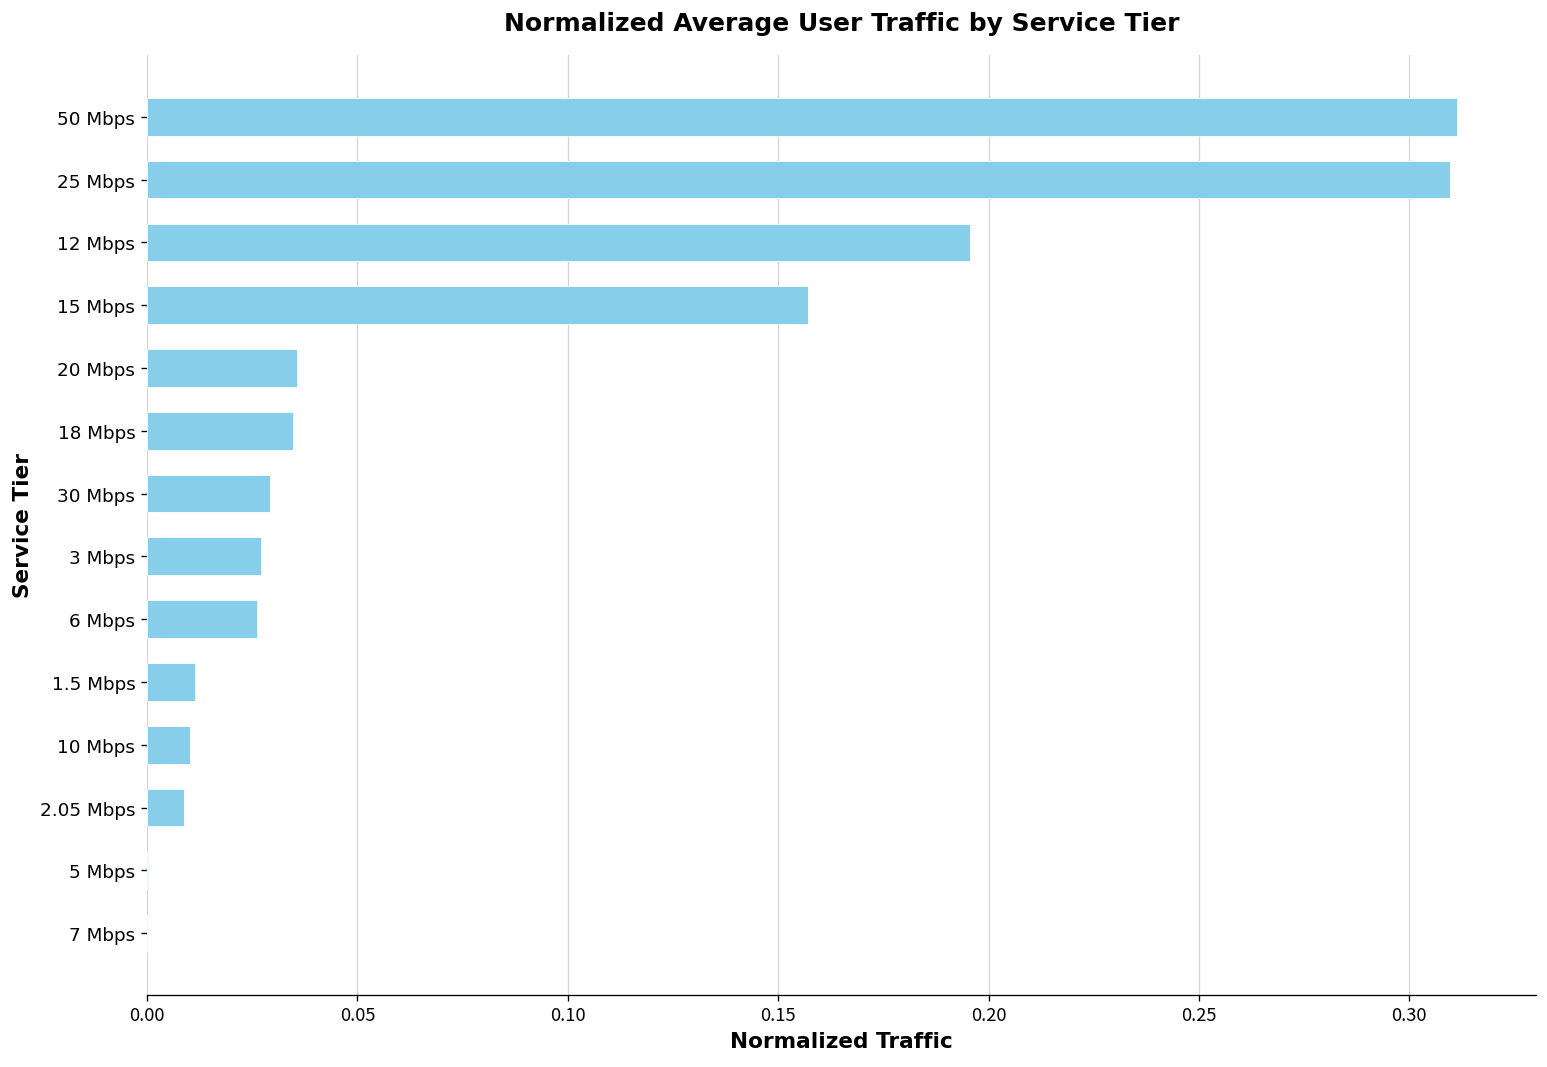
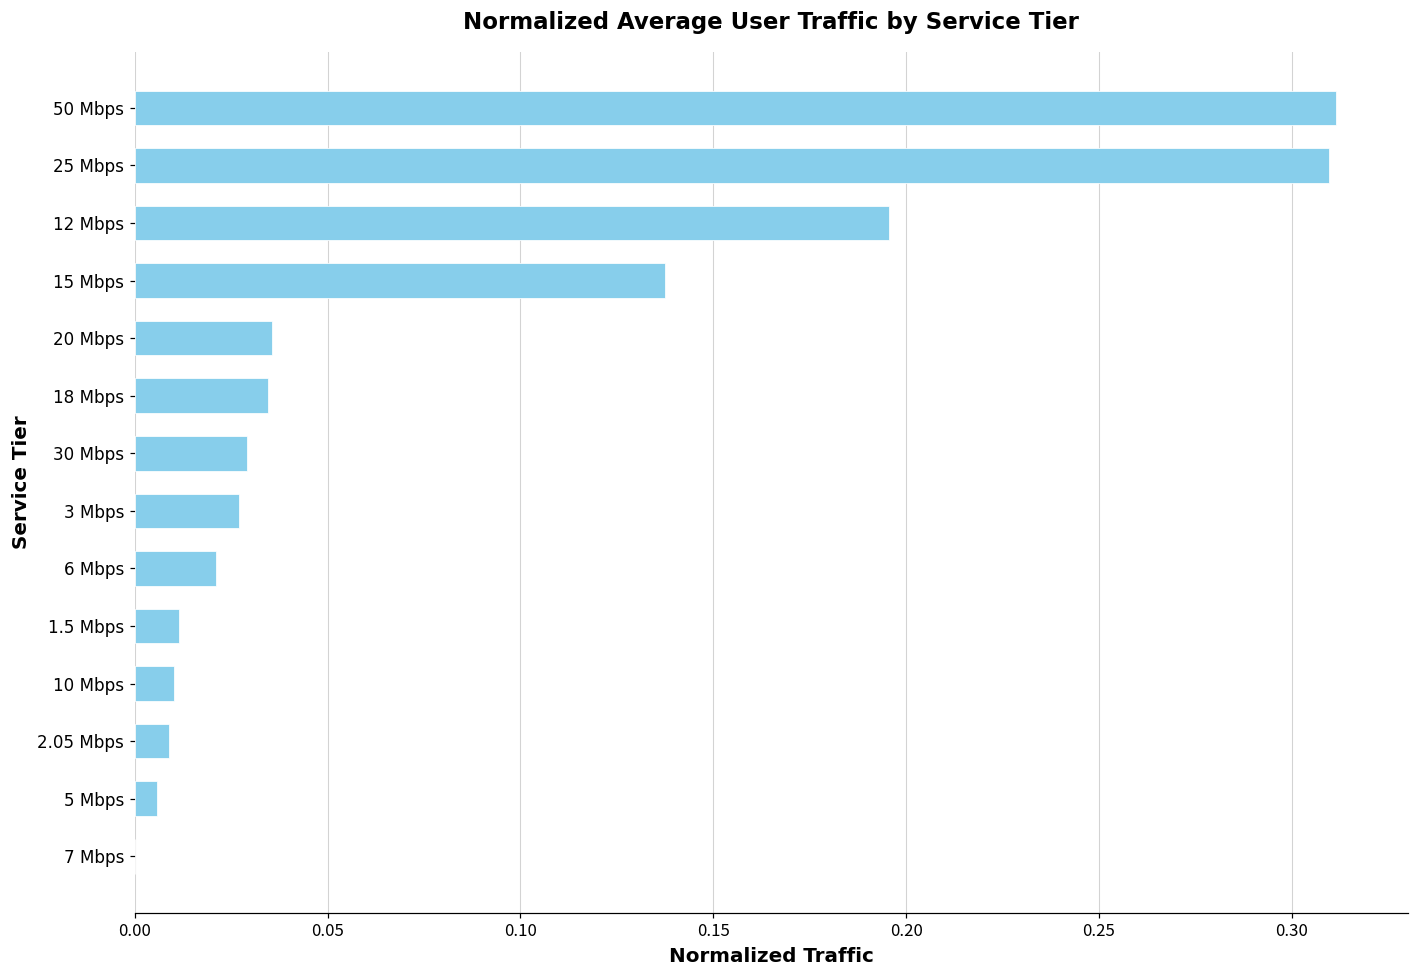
  {
    "50 Mbps": 0.311,
    "25 Mbps": 0.310,
    "12 Mbps": 0.196,
-   "15 Mbps": 0.157,
+   "15 Mbps": 0.137,
    "20 Mbps": 0.036,
    "18 Mbps": 0.035,
    "30 Mbps": 0.029,
    "3 Mbps": 0.027,
-   "6 Mbps": 0.026,
+   "6 Mbps": 0.021,
    "1.5 Mbps": 0.011,
    "10 Mbps": 0.010,
    "2.05 Mbps": 0.009,
-   "5 Mbps": 0.000,
+   "5 Mbps": 0.006,
    "7 Mbps": 0.000
  }
